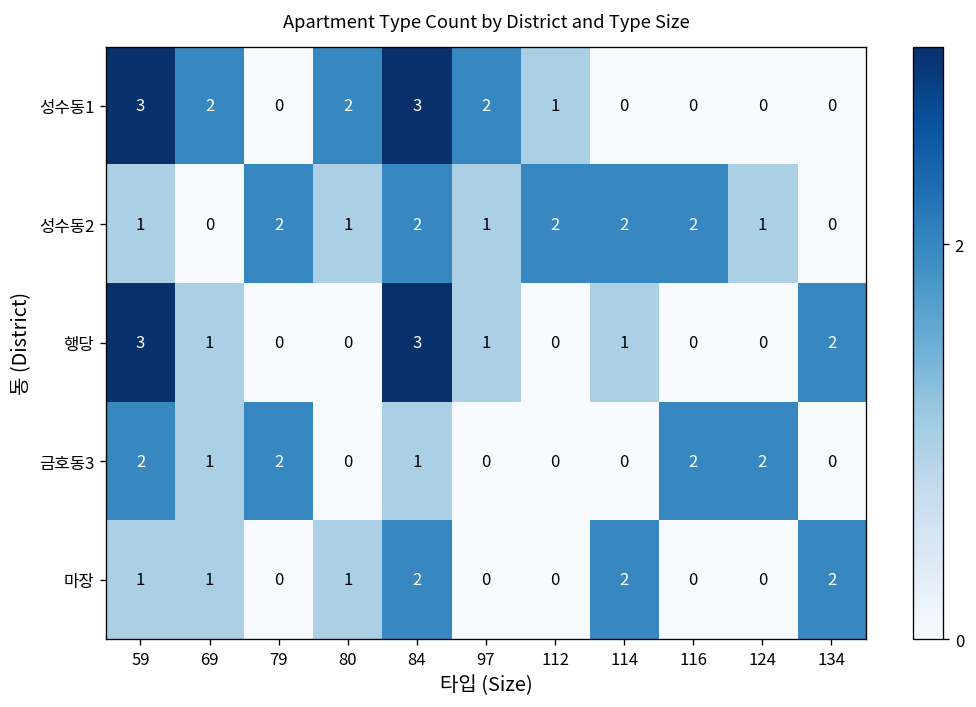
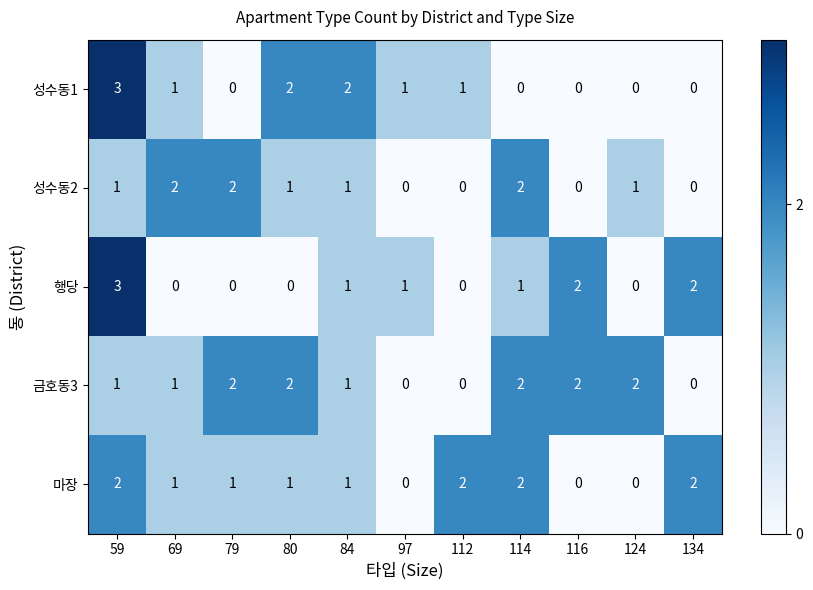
  {
    "성수동1": {
      "59": 3,
-     "69": 2,
+     "69": 1,
      "79": 0,
      "80": 2,
-     "84": 3,
-     "97": 2,
+     "84": 2,
+     "97": 1,
      "112": 1,
      "114": 0,
      "116": 0,
      "124": 0,
      "134": 0
    },
    "성수동2": {
      "59": 1,
-     "69": 0,
+     "69": 2,
      "79": 2,
      "80": 1,
-     "84": 2,
-     "97": 1,
-     "112": 2,
+     "84": 1,
+     "97": 0,
+     "112": 0,
      "114": 2,
-     "116": 2,
+     "116": 0,
      "124": 1,
      "134": 0
    },
    "행당": {
      "59": 3,
-     "69": 1,
+     "69": 0,
      "79": 0,
      "80": 0,
-     "84": 3,
+     "84": 1,
      "97": 1,
      "112": 0,
      "114": 1,
-     "116": 0,
+     "116": 2,
      "124": 0,
      "134": 2
    },
    "금호동3": {
-     "59": 2,
+     "59": 1,
      "69": 1,
      "79": 2,
-     "80": 0,
+     "80": 2,
      "84": 1,
      "97": 0,
      "112": 0,
-     "114": 0,
+     "114": 2,
      "116": 2,
      "124": 2,
      "134": 0
    },
    "마장": {
-     "59": 1,
+     "59": 2,
      "69": 1,
-     "79": 0,
+     "79": 1,
      "80": 1,
-     "84": 2,
+     "84": 1,
      "97": 0,
-     "112": 0,
+     "112": 2,
      "114": 2,
      "116": 0,
      "124": 0,
      "134": 2
    }
  }
